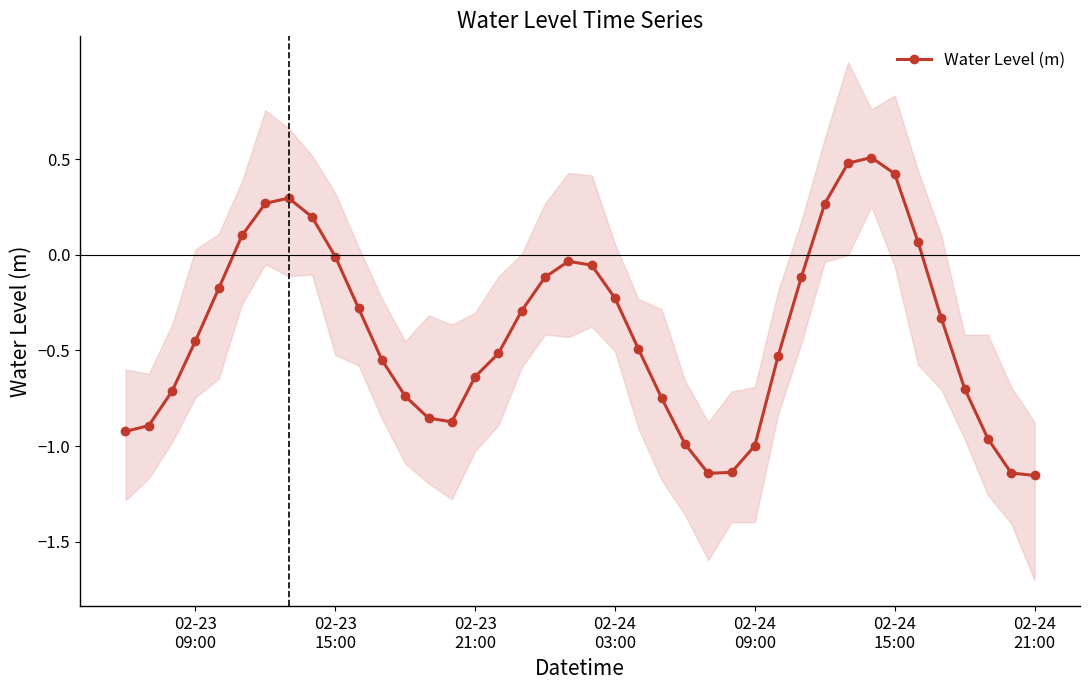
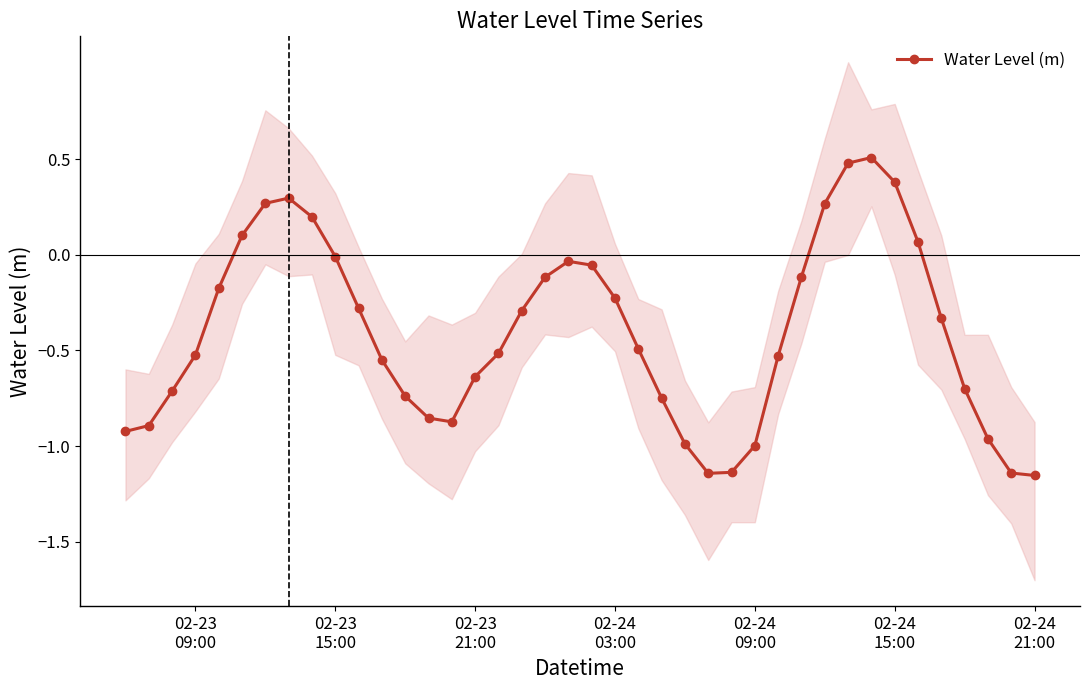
  {
    "Water Level (m)": {
-     "02-23 09:00": -0.45,
+     "02-23 09:00": -0.52,
      "02-23 15:00": -0.01,
      "02-23 21:00": -0.64,
      "02-24 03:00": -0.23,
      "02-24 09:00": -1.00,
-     "02-24 15:00": 0.42,
+     "02-24 15:00": 0.38,
      "02-24 21:00": -1.15
    }
  }
